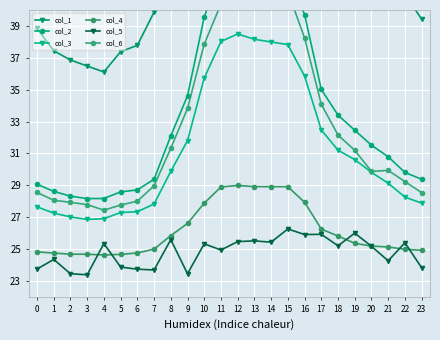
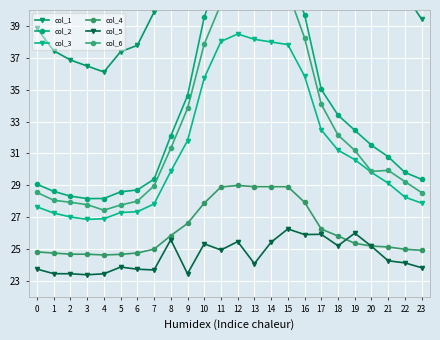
  {
    "col_5": {
      "0": 23.7,
-     "1": 24.4,
+     "1": 23.5,
      "2": 23.5,
      "3": 23.4,
-     "4": 25.3,
+     "4": 23.4,
      "5": 23.9,
      "6": 23.7,
      "7": 23.7,
      "8": 25.6,
      "9": 23.5,
      "10": 25.3,
      "11": 24.9,
      "12": 25.5,
-     "13": 25.5,
+     "13": 24.1,
      "14": 25.4,
      "15": 26.3,
      "16": 25.9,
      "17": 25.9,
      "18": 25.2,
      "19": 26.0,
      "21": 24.3,
-     "22": 25.4,
+     "22": 24.1,
      "23": 23.8
    }
  }
